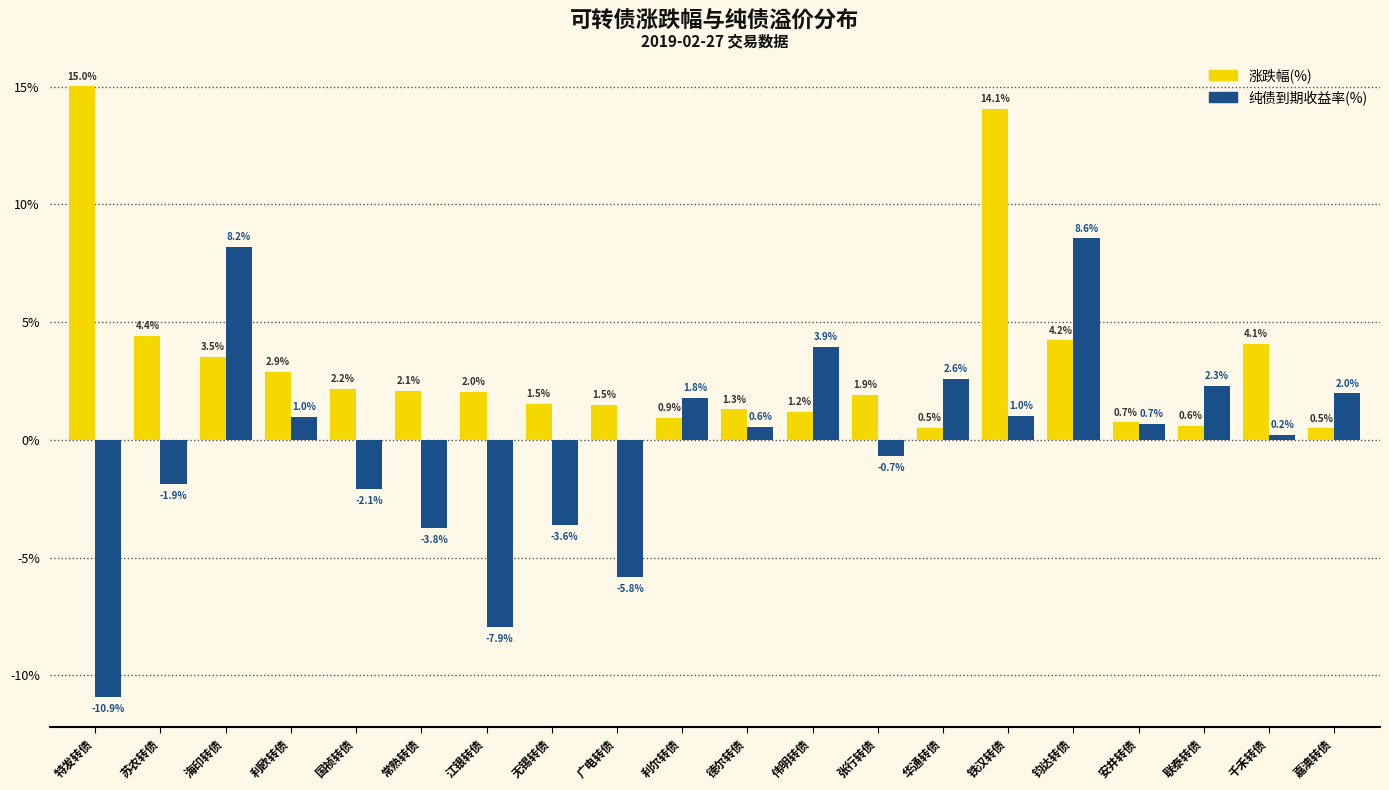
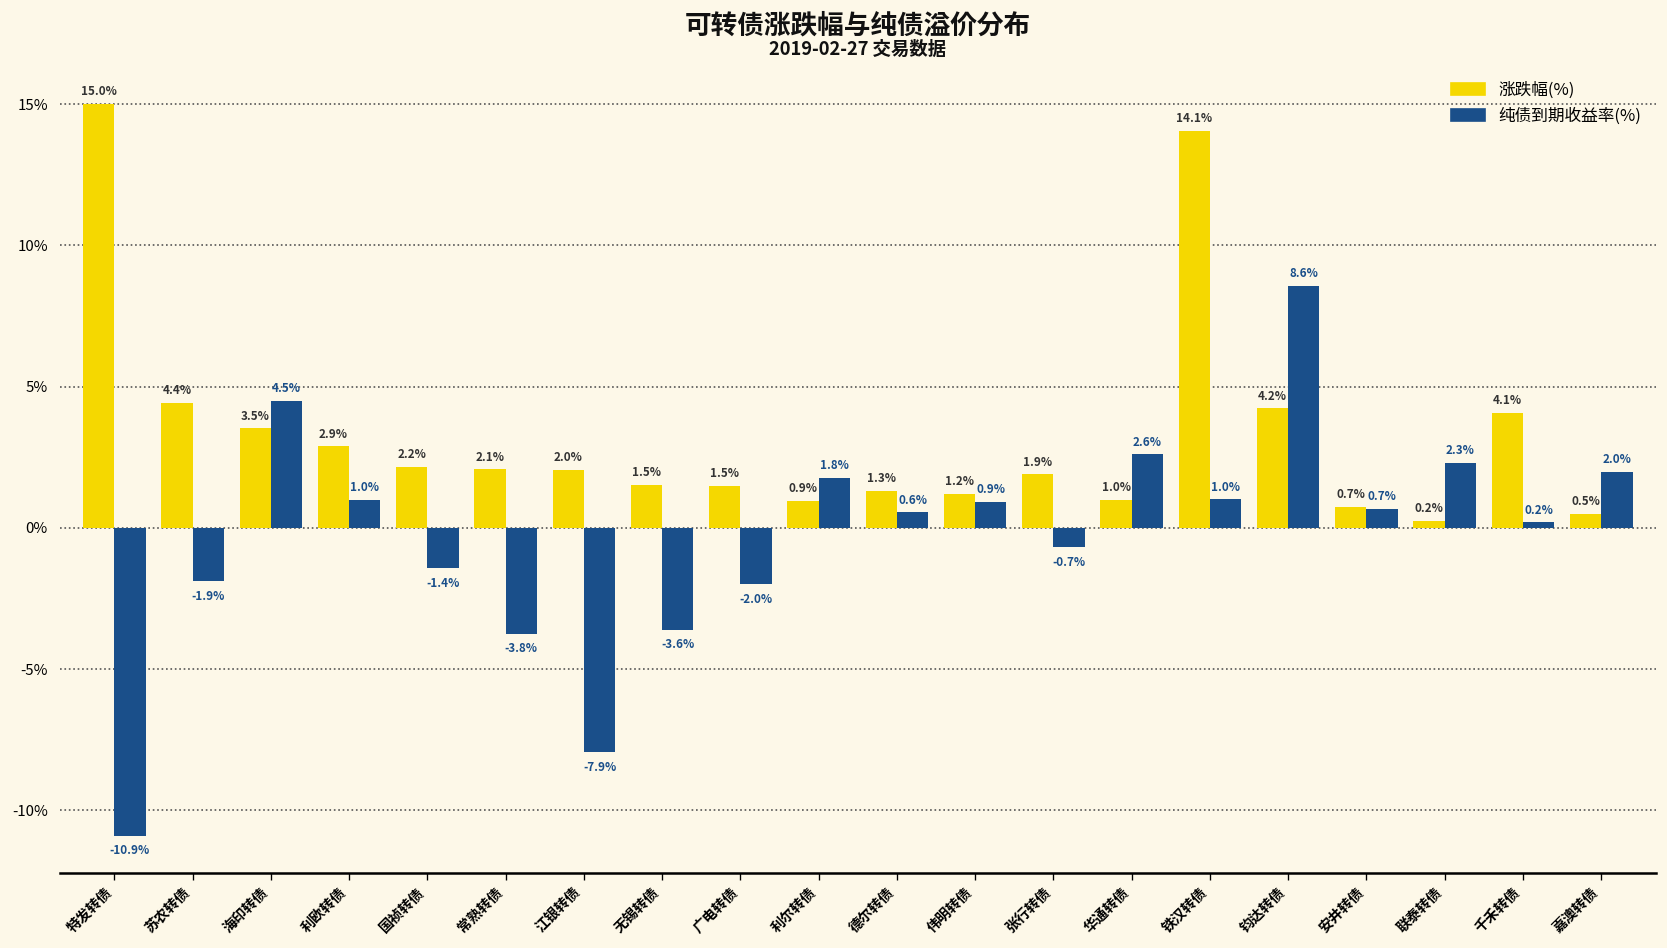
  {
    "涨跌幅(%)": {
      "特发转债": "15.0%",
      "苏农转债": "4.4%",
      "海印转债": "3.5%",
      "利欧转债": "2.9%",
      "国祯转债": "2.2%",
      "常熟转债": "2.1%",
      "江银转债": "2.0%",
      "无锡转债": "1.5%",
      "广电转债": "1.5%",
      "利尔转债": "0.9%",
      "德尔转债": "1.3%",
      "伟明转债": "1.2%",
      "张行转债": "1.9%",
-     "华通转债": "0.5%",
+     "华通转债": "1.0%",
      "铁汉转债": "14.1%",
      "钧达转债": "4.2%",
      "安井转债": "0.7%",
-     "联泰转债": "0.6%",
+     "联泰转债": "0.2%",
      "千禾转债": "4.1%",
      "嘉澳转债": "0.5%"
    },
    "纯债到期收益率(%)": {
      "特发转债": "-10.9%",
      "苏农转债": "-1.9%",
-     "海印转债": "8.2%",
+     "海印转债": "4.5%",
      "利欧转债": "1.0%",
-     "国祯转债": "-2.1%",
+     "国祯转债": "-1.4%",
      "常熟转债": "-3.8%",
      "江银转债": "-7.9%",
      "无锡转债": "-3.6%",
-     "广电转债": "-5.8%",
+     "广电转债": "-2.0%",
      "利尔转债": "1.8%",
      "德尔转债": "0.6%",
-     "伟明转债": "3.9%",
+     "伟明转债": "0.9%",
      "张行转债": "-0.7%",
      "华通转债": "2.6%",
      "铁汉转债": "1.0%",
      "钧达转债": "8.6%",
      "安井转债": "0.7%",
      "联泰转债": "2.3%",
      "千禾转债": "0.2%",
      "嘉澳转债": "2.0%"
    }
  }
